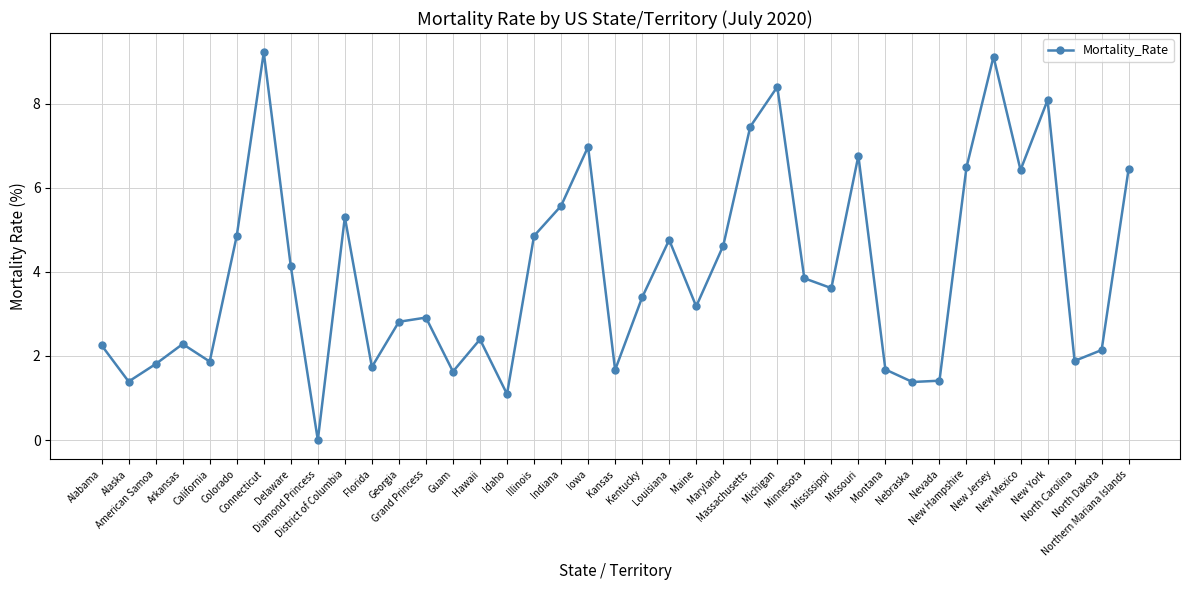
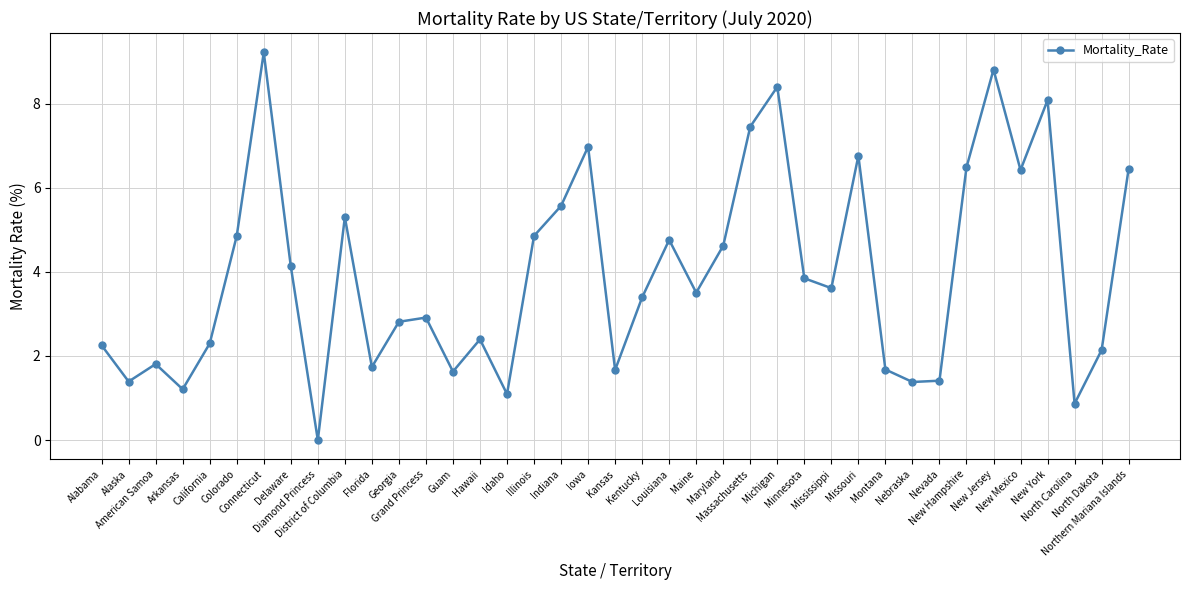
  {
    "Alabama": 2.3,
    "Alaska": 1.4,
    "American Samoa": 1.8,
-   "Arkansas": 2.3,
-   "California": 1.9,
+   "Arkansas": 1.2,
+   "California": 2.3,
    "Colorado": 4.9,
    "Connecticut": 9.2,
    "Delaware": 4.1,
    "Diamond Princess": 0.0,
    "District of Columbia": 5.3,
    "Florida": 1.7,
    "Georgia": 2.8,
    "Grand Princess": 2.9,
    "Guam": 1.6,
    "Hawaii": 2.4,
    "Idaho": 1.1,
    "Illinois": 4.9,
    "Indiana": 5.6,
    "Iowa": 7.0,
    "Kansas": 1.7,
    "Kentucky": 3.4,
    "Louisiana": 4.8,
-   "Maine": 3.2,
+   "Maine": 3.5,
    "Maryland": 4.6,
    "Massachusetts": 7.5,
    "Michigan": 8.4,
    "Minnesota": 3.8,
    "Mississippi": 3.6,
    "Missouri": 6.8,
    "Montana": 1.7,
    "Nebraska": 1.4,
    "Nevada": 1.4,
    "New Hampshire": 6.5,
-   "New Jersey": 9.1,
+   "New Jersey": 8.8,
    "New Mexico": 6.4,
    "New York": 8.1,
-   "North Carolina": 1.9,
+   "North Carolina": 0.9,
    "North Dakota": 2.1,
    "Northern Mariana Islands": 6.5
  }
